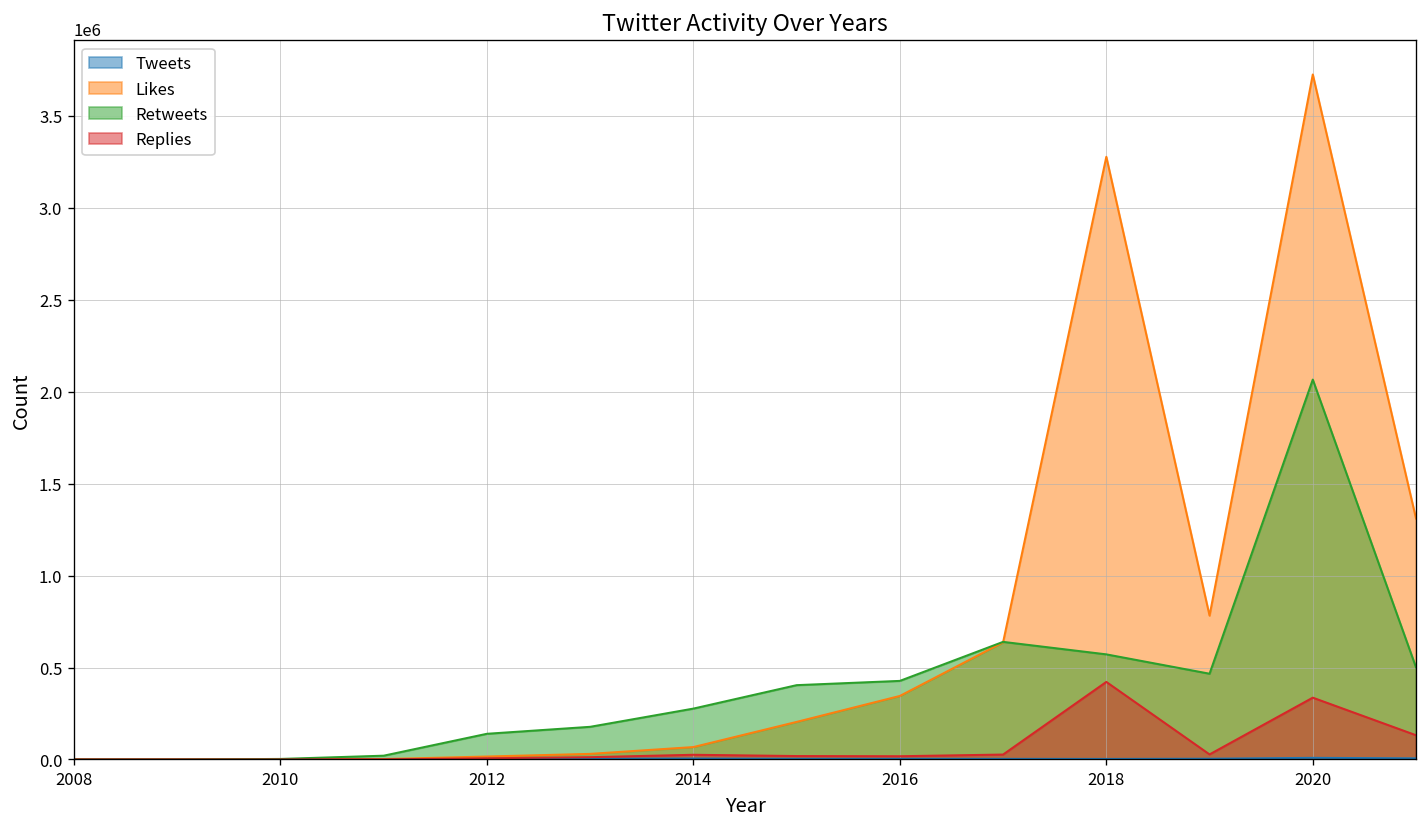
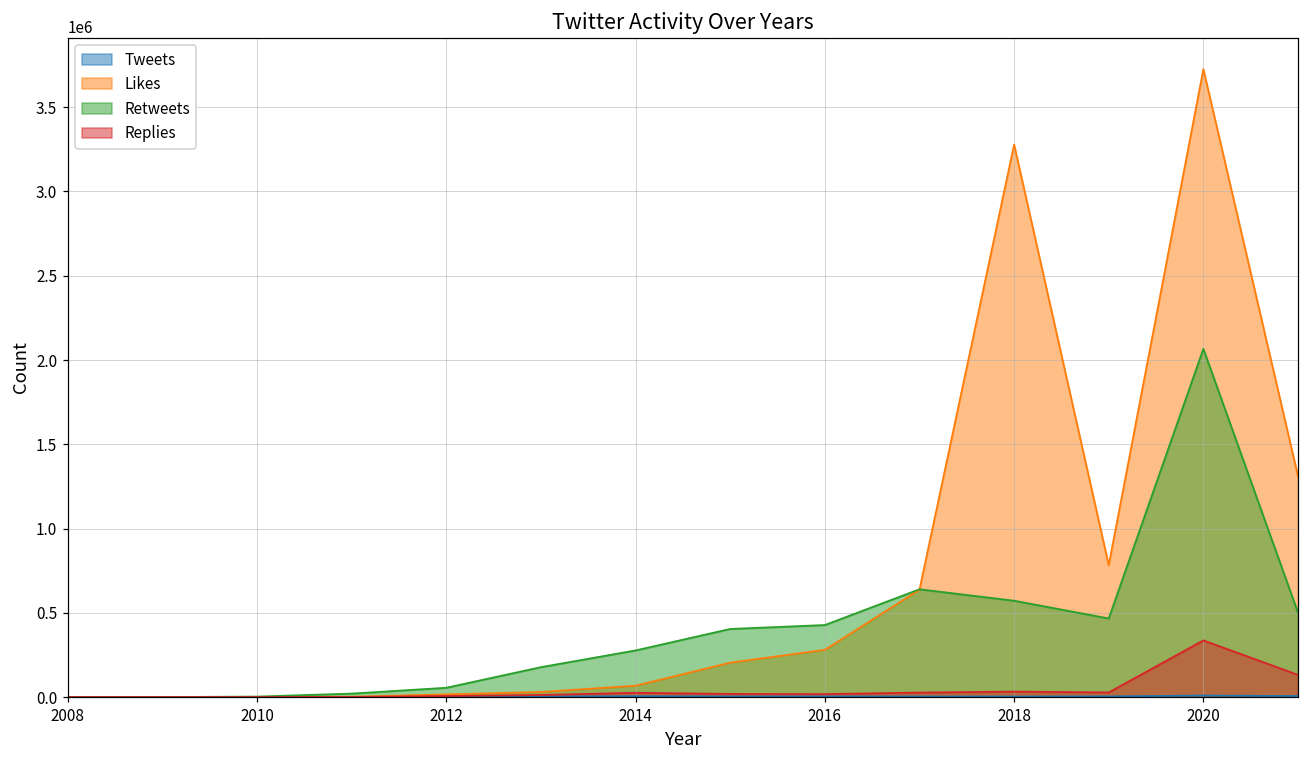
  {
    "Tweets": {
      "2014": 10000,
      "2018": 0,
      "2020": 10000
    },
    "Likes": {
      "2014": 70000,
-     "2016": 350000,
+     "2016": 280000,
      "2018": 3280000,
      "2020": 3730000
    },
    "Retweets": {
-     "2012": 140000,
+     "2012": 60000,
      "2014": 280000,
      "2016": 430000,
      "2018": 570000,
      "2020": 2070000
    },
    "Replies": {
      "2014": 30000,
-     "2018": 420000,
+     "2018": 30000,
      "2020": 340000
    }
  }
